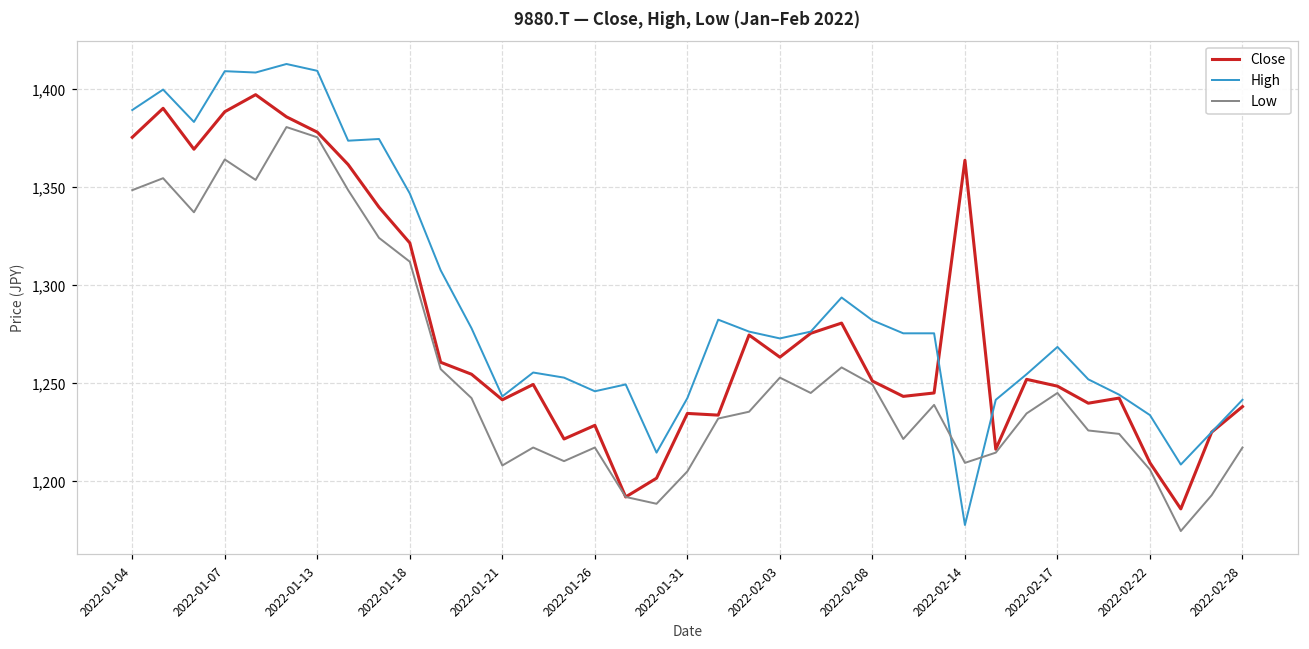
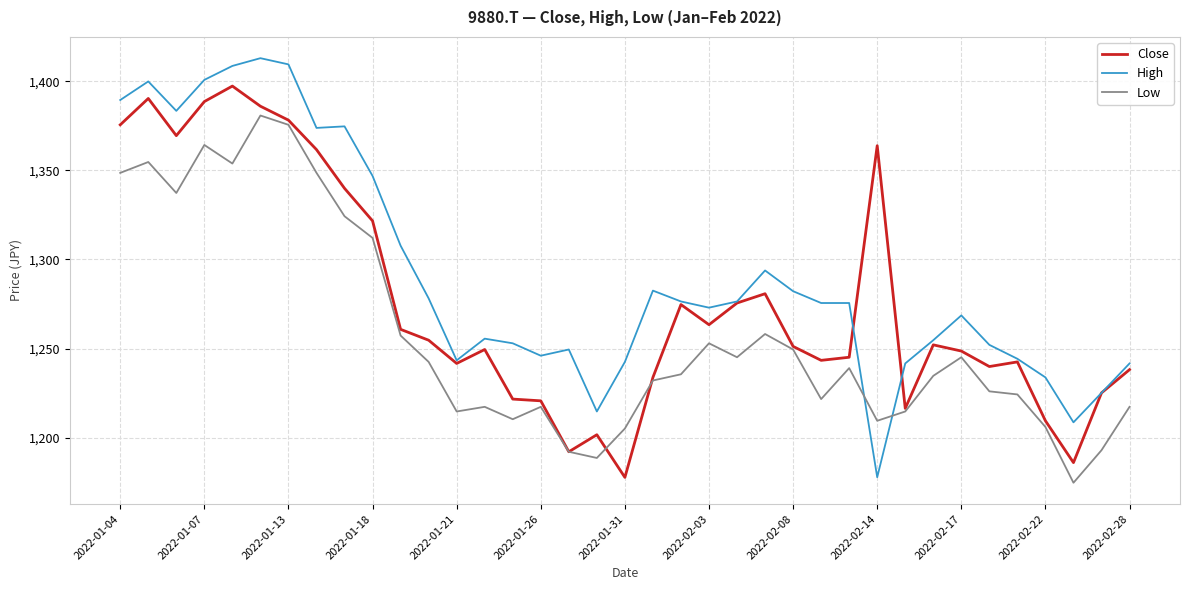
  {
    "Close": {
      "2022-01-04": "1,376",
      "2022-01-07": "1,389",
      "2022-01-13": "1,378",
      "2022-01-18": "1,322",
      "2022-01-21": "1,242",
-     "2022-01-26": "1,229",
-     "2022-01-31": "1,235",
+     "2022-01-26": "1,221",
+     "2022-01-31": "1,178",
      "2022-02-03": "1,263",
      "2022-02-08": "1,251",
      "2022-02-14": "1,364",
      "2022-02-17": "1,249",
      "2022-02-22": "1,209",
      "2022-02-28": "1,238"
    },
    "High": {
      "2022-01-04": "1,389",
-     "2022-01-07": "1,409",
+     "2022-01-07": "1,401",
      "2022-01-13": "1,409",
      "2022-01-18": "1,347",
      "2022-01-21": "1,243",
      "2022-01-26": "1,246",
      "2022-01-31": "1,243",
      "2022-02-03": "1,273",
      "2022-02-08": "1,282",
      "2022-02-14": "1,178",
      "2022-02-17": "1,269",
      "2022-02-22": "1,234",
      "2022-02-28": "1,242"
    },
    "Low": {
      "2022-01-04": "1,349",
      "2022-01-07": "1,364",
      "2022-01-13": "1,376",
      "2022-01-18": "1,312",
-     "2022-01-21": "1,208",
+     "2022-01-21": "1,215",
      "2022-01-26": "1,217",
      "2022-01-31": "1,205",
      "2022-02-03": "1,253",
      "2022-02-08": "1,249",
      "2022-02-14": "1,209",
      "2022-02-17": "1,245",
      "2022-02-22": "1,206",
      "2022-02-28": "1,217"
    }
  }
